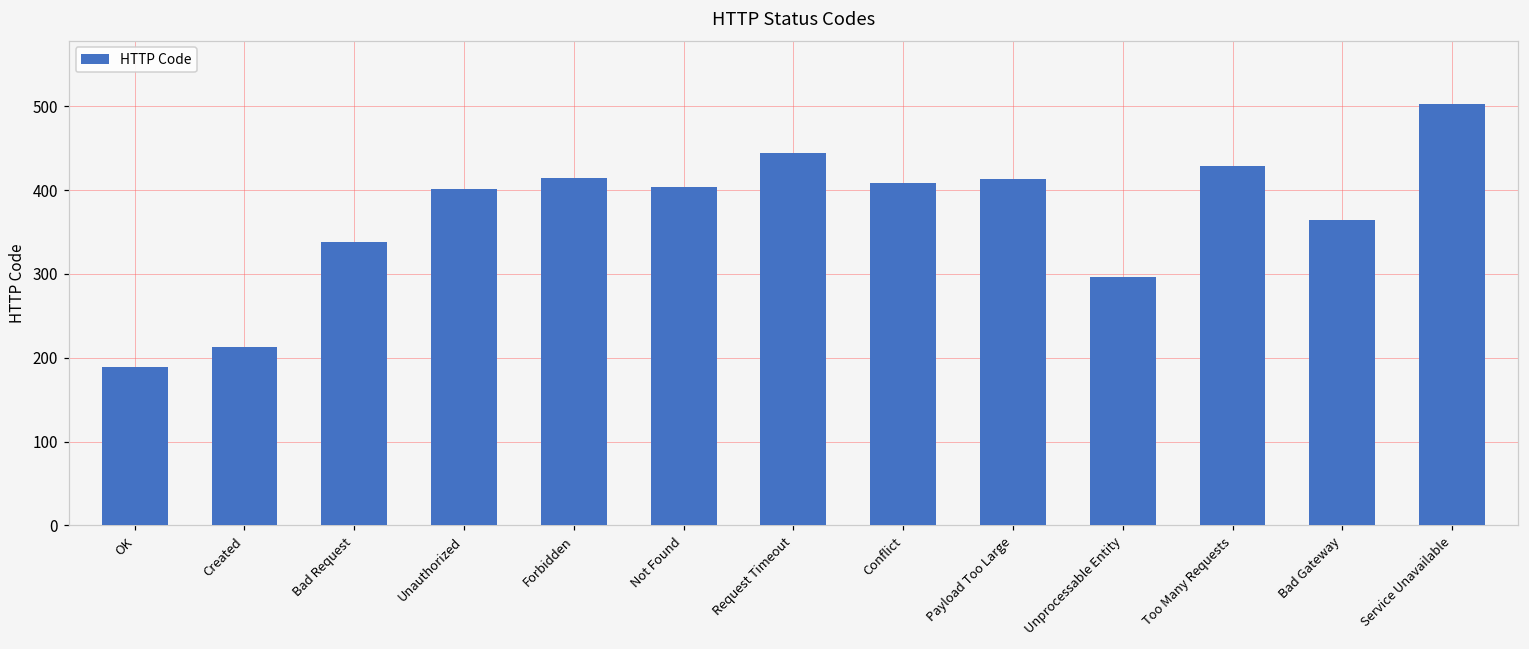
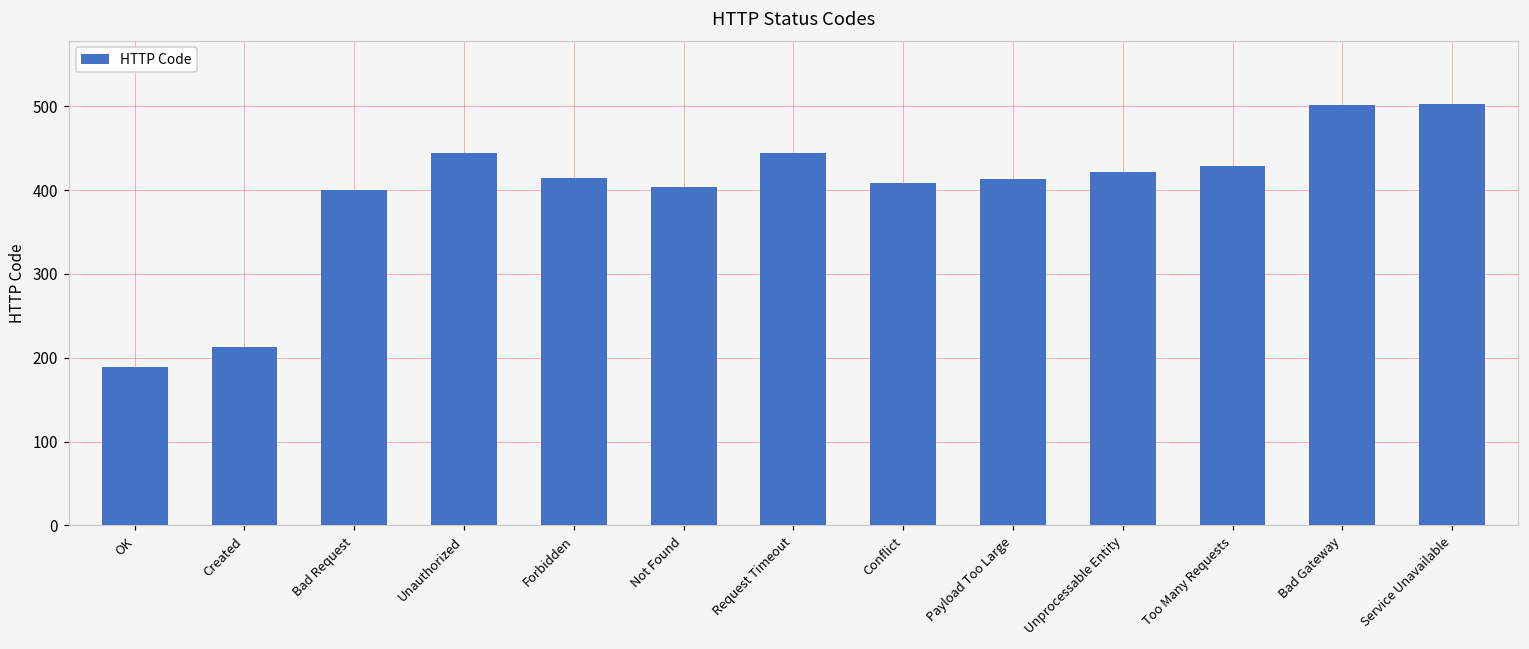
  {
    "OK": 190,
    "Created": 210,
-   "Bad Request": 340,
-   "Unauthorized": 400,
+   "Bad Request": 400,
+   "Unauthorized": 440,
    "Forbidden": 410,
    "Not Found": 400,
    "Request Timeout": 440,
    "Conflict": 410,
    "Payload Too Large": 410,
-   "Unprocessable Entity": 300,
+   "Unprocessable Entity": 420,
    "Too Many Requests": 430,
-   "Bad Gateway": 360,
+   "Bad Gateway": 500,
    "Service Unavailable": 500
  }
